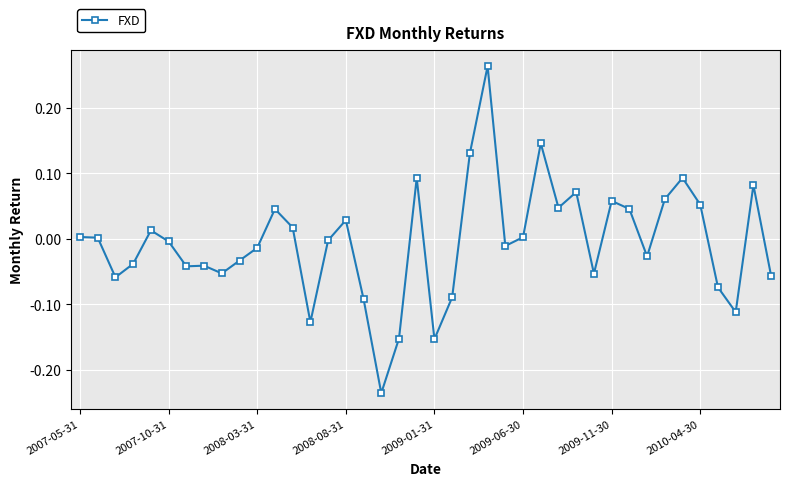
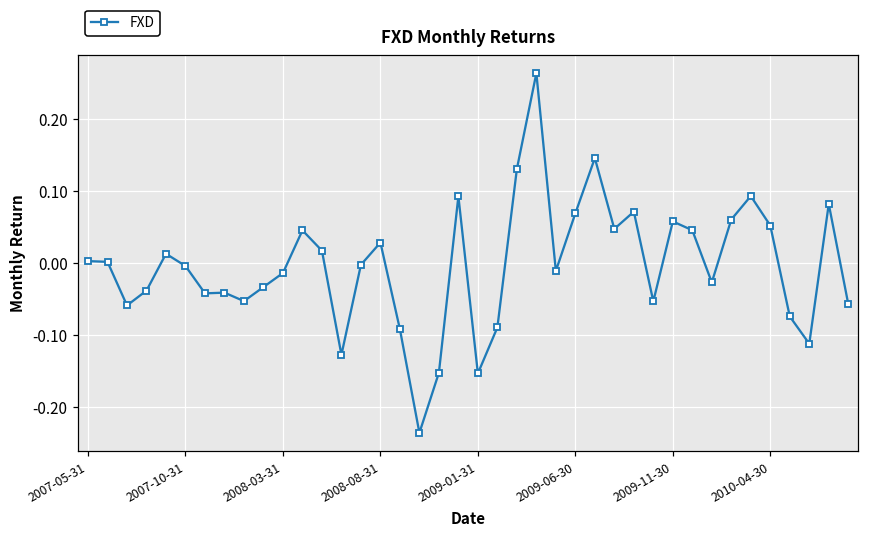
  {
    "2007-05-31": 0.00,
    "2007-10-31": 0.00,
    "2008-03-31": -0.01,
    "2008-08-31": 0.03,
    "2009-01-31": -0.15,
-   "2009-06-30": 0.00,
+   "2009-06-30": 0.07,
    "2009-11-30": 0.06,
    "2010-04-30": 0.05
  }
